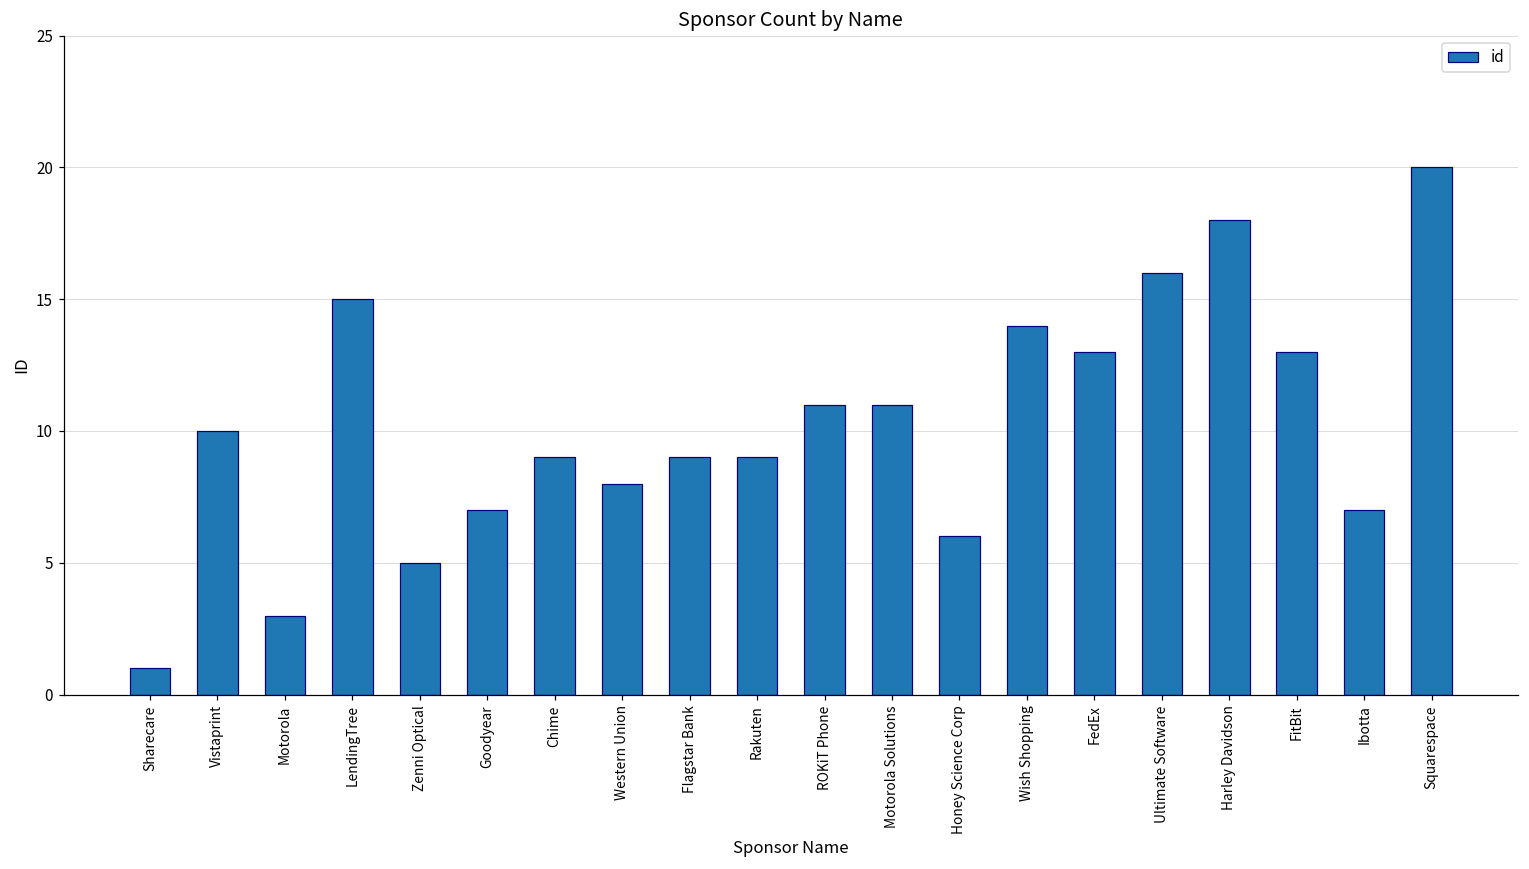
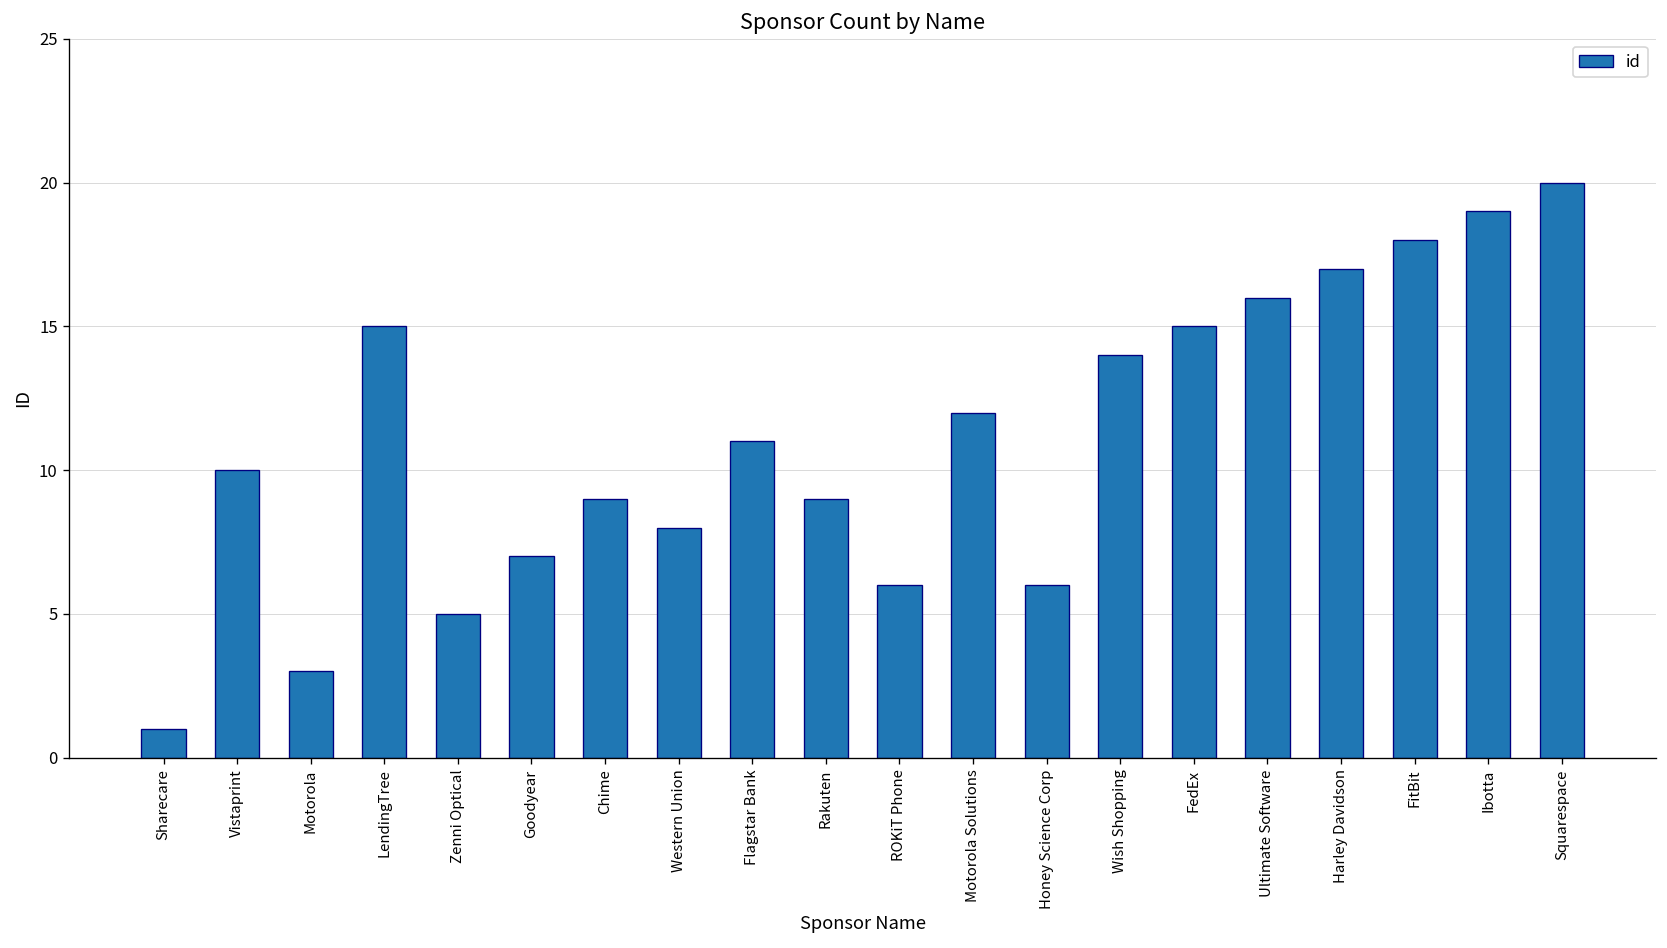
  {
    "Sharecare": 1,
    "Vistaprint": 10,
    "Motorola": 3,
    "LendingTree": 15,
    "Zenni Optical": 5,
    "Goodyear": 7,
    "Chime": 9,
    "Western Union": 8,
-   "Flagstar Bank": 9,
+   "Flagstar Bank": 11,
    "Rakuten": 9,
-   "ROKiT Phone": 11,
-   "Motorola Solutions": 11,
+   "ROKiT Phone": 6,
+   "Motorola Solutions": 12,
    "Honey Science Corp": 6,
    "Wish Shopping": 14,
-   "FedEx": 13,
+   "FedEx": 15,
    "Ultimate Software": 16,
-   "Harley Davidson": 18,
-   "FitBit": 13,
-   "Ibotta": 7,
+   "Harley Davidson": 17,
+   "FitBit": 18,
+   "Ibotta": 19,
    "Squarespace": 20
  }
